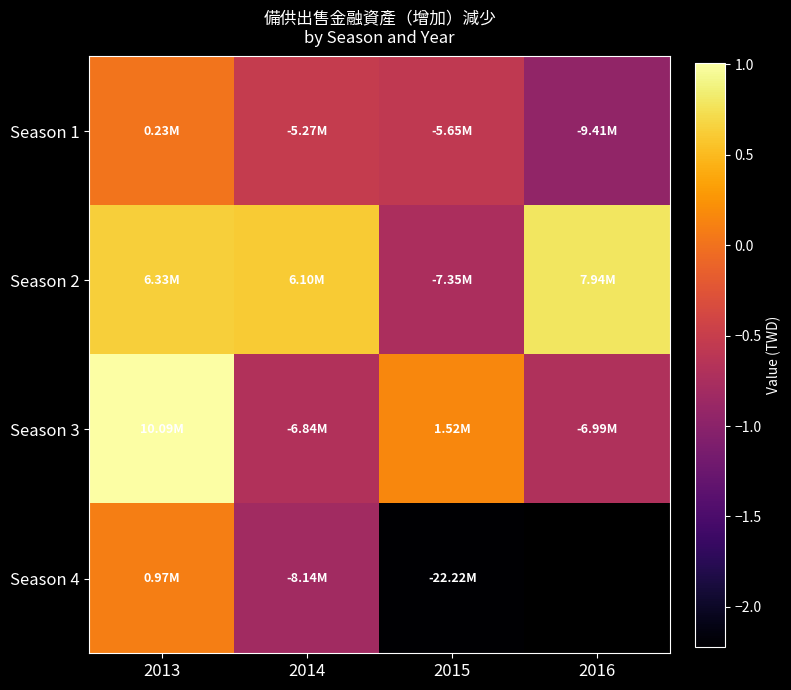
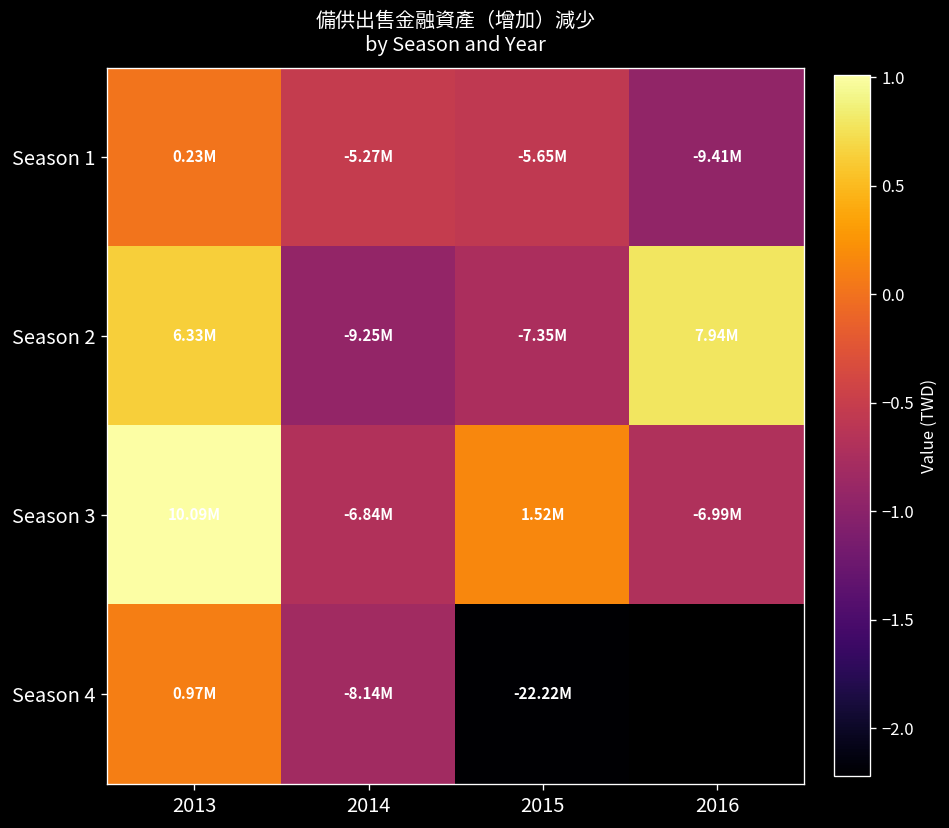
  {
    "Season 1": {
      "2013": "0.23M",
      "2014": "-5.27M",
      "2015": "-5.65M",
      "2016": "-9.41M"
    },
    "Season 2": {
      "2013": "6.33M",
-     "2014": "6.10M",
+     "2014": "-9.25M",
      "2015": "-7.35M",
      "2016": "7.94M"
    },
    "Season 3": {
      "2013": "10.09M",
      "2014": "-6.84M",
      "2015": "1.52M",
      "2016": "-6.99M"
    },
    "Season 4": {
      "2013": "0.97M",
      "2014": "-8.14M",
      "2015": "-22.22M"
    }
  }
